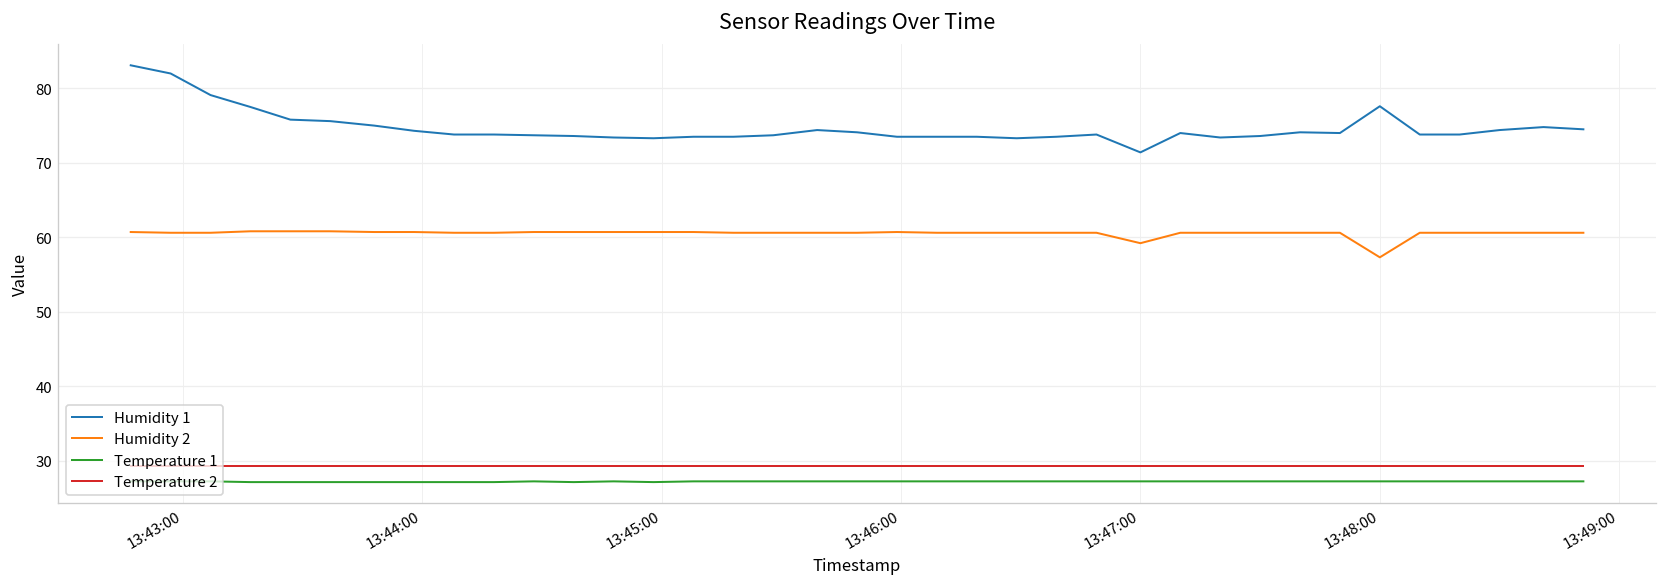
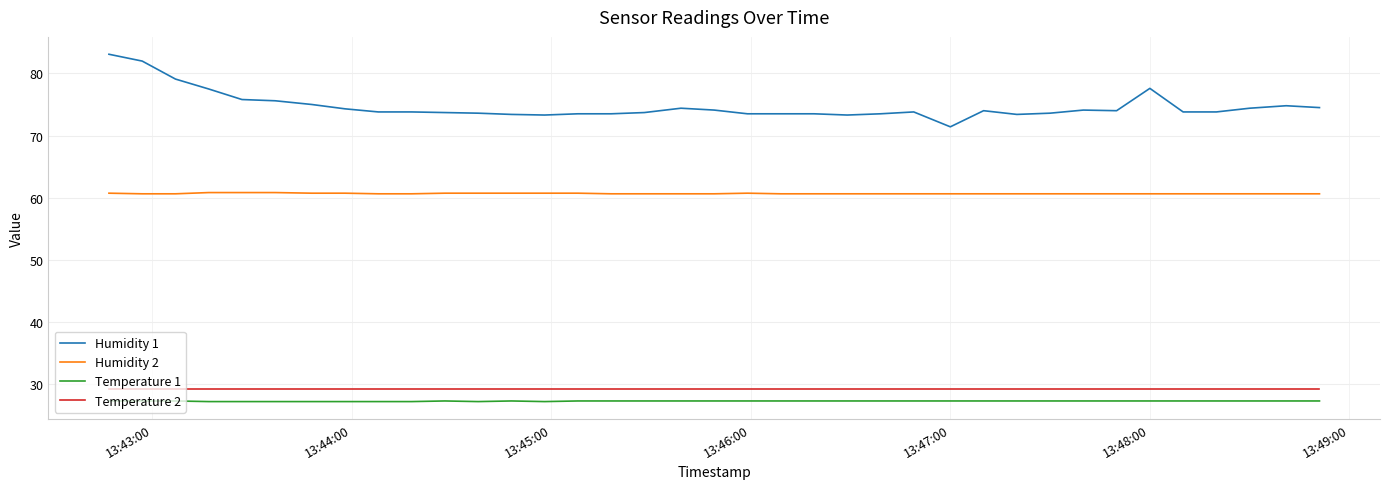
  {
    "Humidity 1": {
      "13:47:00": 71,
      "13:48:00": 78
    },
    "Humidity 2": {
-     "13:47:00": 59,
-     "13:48:00": 57
+     "13:47:00": 61,
+     "13:48:00": 61
    },
    "Temperature 1": {
      "13:47:00": 27,
      "13:48:00": 27
    },
    "Temperature 2": {
      "13:47:00": 29,
      "13:48:00": 29
    }
  }
